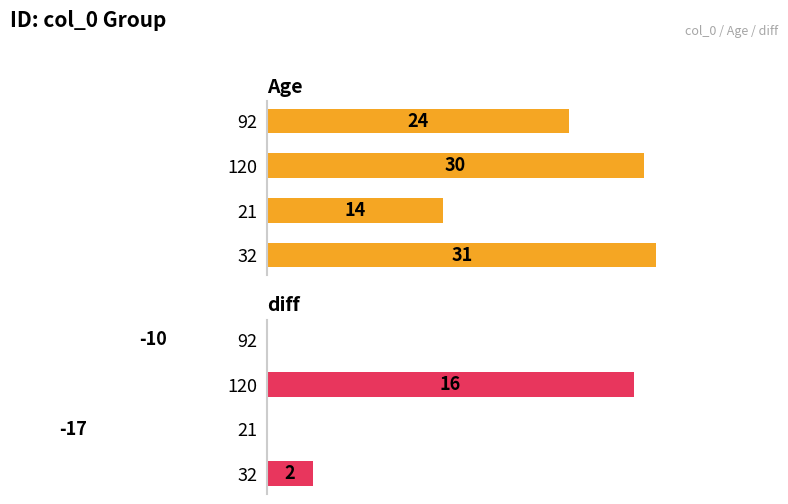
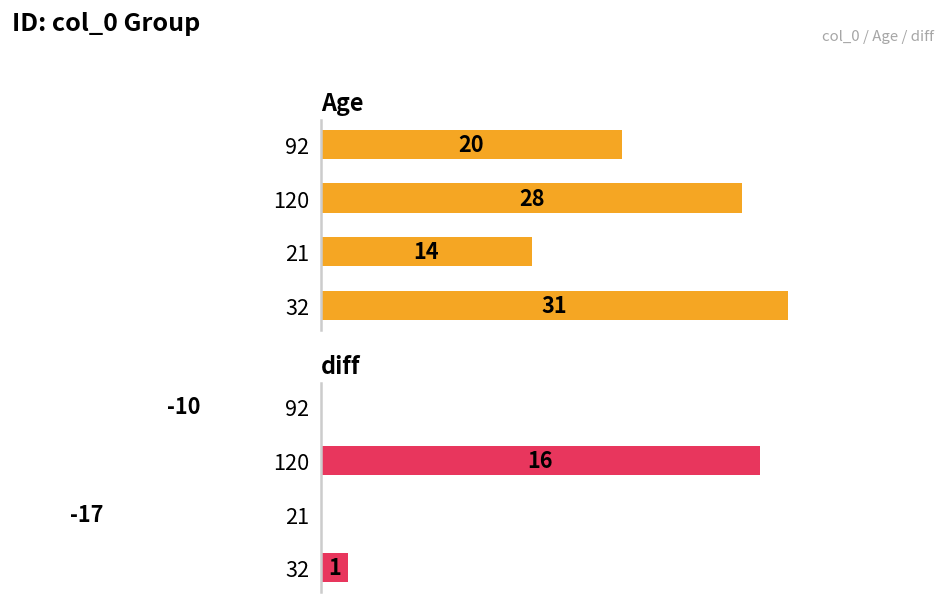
  {
    "Age": {
-     "92": 24,
-     "120": 30
+     "92": 20,
+     "120": 28
    },
    "diff": {
-     "32": 2
+     "32": 1
    }
  }
